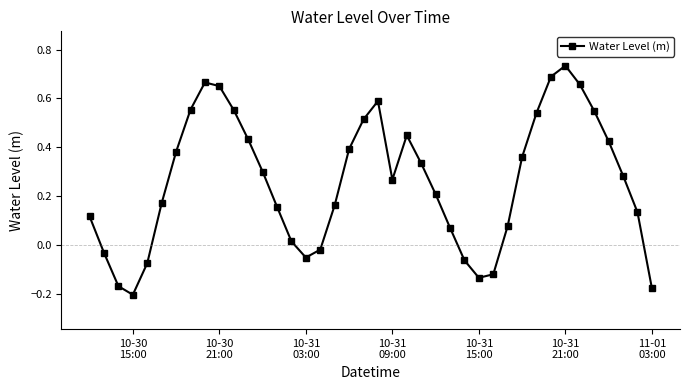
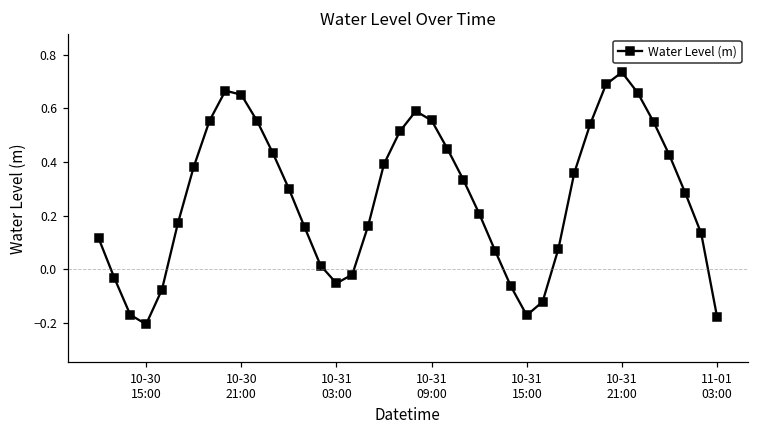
  {
    "10-30 15:00": -0.20,
    "10-30 21:00": 0.65,
    "10-31 03:00": -0.05,
-   "10-31 09:00": 0.27,
-   "10-31 15:00": -0.14,
+   "10-31 09:00": 0.55,
+   "10-31 15:00": -0.17,
    "10-31 21:00": 0.73,
    "11-01 03:00": -0.18
  }
